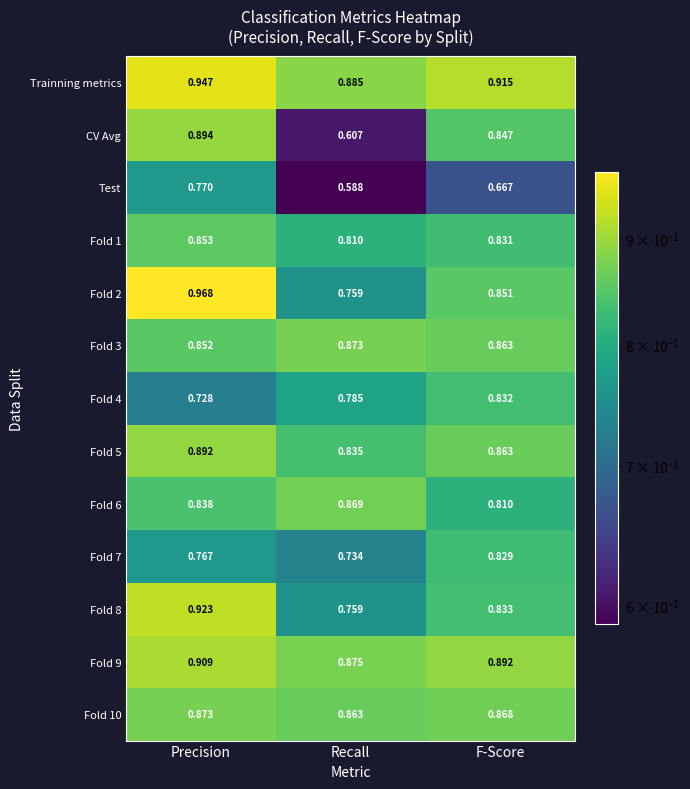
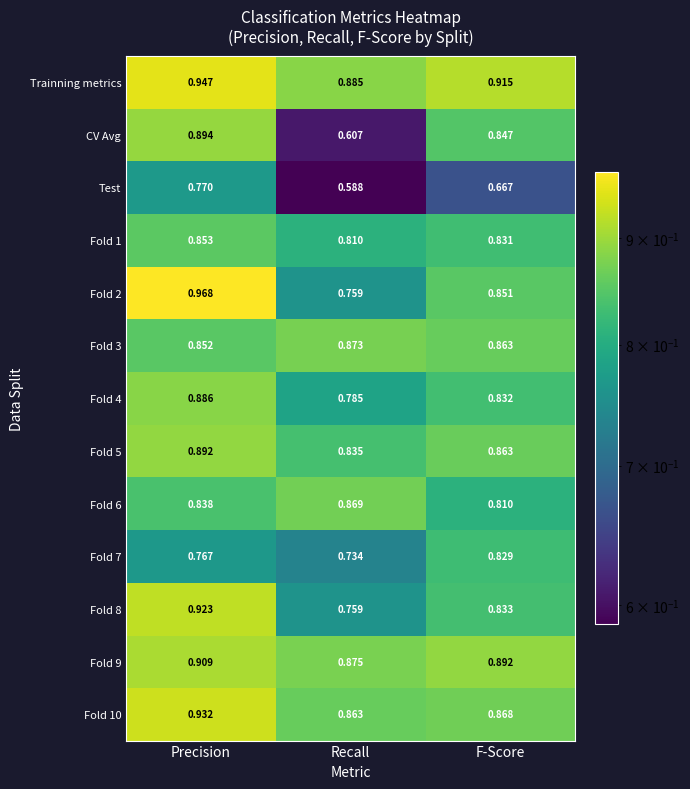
  {
    "Trainning metrics": {
      "Precision": 0.947,
      "Recall": 0.885,
      "F-Score": 0.915
    },
    "CV Avg": {
      "Precision": 0.894,
      "Recall": 0.607,
      "F-Score": 0.847
    },
    "Test": {
      "Precision": 0.770,
      "Recall": 0.588,
      "F-Score": 0.667
    },
    "Fold 1": {
      "Precision": 0.853,
      "Recall": 0.810,
      "F-Score": 0.831
    },
    "Fold 2": {
      "Precision": 0.968,
      "Recall": 0.759,
      "F-Score": 0.851
    },
    "Fold 3": {
      "Precision": 0.852,
      "Recall": 0.873,
      "F-Score": 0.863
    },
    "Fold 4": {
-     "Precision": 0.728,
+     "Precision": 0.886,
      "Recall": 0.785,
      "F-Score": 0.832
    },
    "Fold 5": {
      "Precision": 0.892,
      "Recall": 0.835,
      "F-Score": 0.863
    },
    "Fold 6": {
      "Precision": 0.838,
      "Recall": 0.869,
      "F-Score": 0.810
    },
    "Fold 7": {
      "Precision": 0.767,
      "Recall": 0.734,
      "F-Score": 0.829
    },
    "Fold 8": {
      "Precision": 0.923,
      "Recall": 0.759,
      "F-Score": 0.833
    },
    "Fold 9": {
      "Precision": 0.909,
      "Recall": 0.875,
      "F-Score": 0.892
    },
    "Fold 10": {
-     "Precision": 0.873,
+     "Precision": 0.932,
      "Recall": 0.863,
      "F-Score": 0.868
    }
  }
